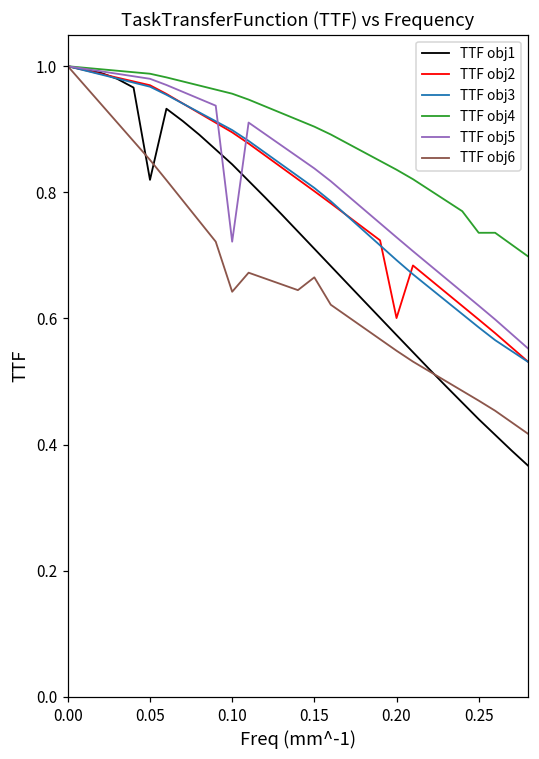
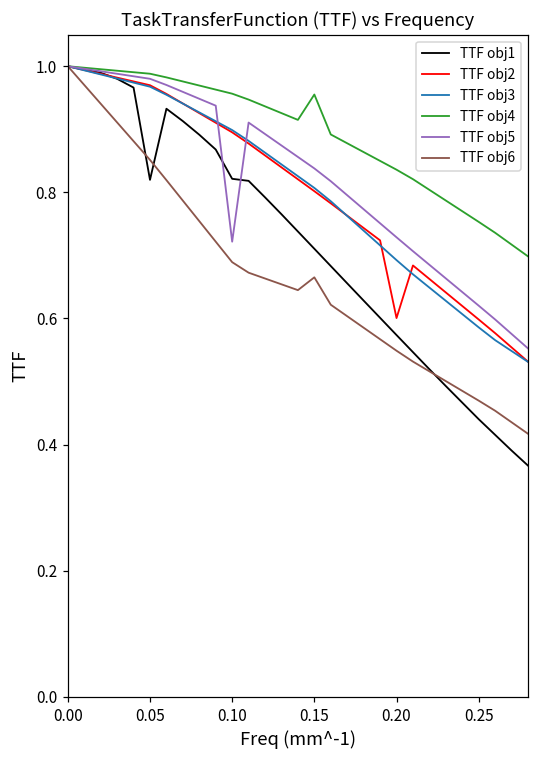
  {
    "TTF obj1": {
      "0.05": 0.82,
-     "0.10": 0.84,
+     "0.10": 0.82,
      "0.15": 0.71,
      "0.20": 0.57,
      "0.25": 0.44
    },
    "TTF obj2": {
      "0.15": 0.80,
      "0.20": 0.60,
      "0.25": 0.60
    },
    "TTF obj3": {
      "0.15": 0.81,
      "0.20": 0.69,
      "0.25": 0.59
    },
    "TTF obj4": {
      "0.05": 0.99,
      "0.10": 0.96,
-     "0.15": 0.90,
+     "0.15": 0.96,
      "0.20": 0.84,
-     "0.25": 0.74
+     "0.25": 0.75
    },
    "TTF obj5": {
      "0.05": 0.98,
      "0.10": 0.72,
      "0.15": 0.84,
      "0.20": 0.73,
      "0.25": 0.62
    },
    "TTF obj6": {
      "0.05": 0.85,
-     "0.10": 0.64,
+     "0.10": 0.69,
      "0.15": 0.67,
      "0.20": 0.55,
      "0.25": 0.47
    }
  }
